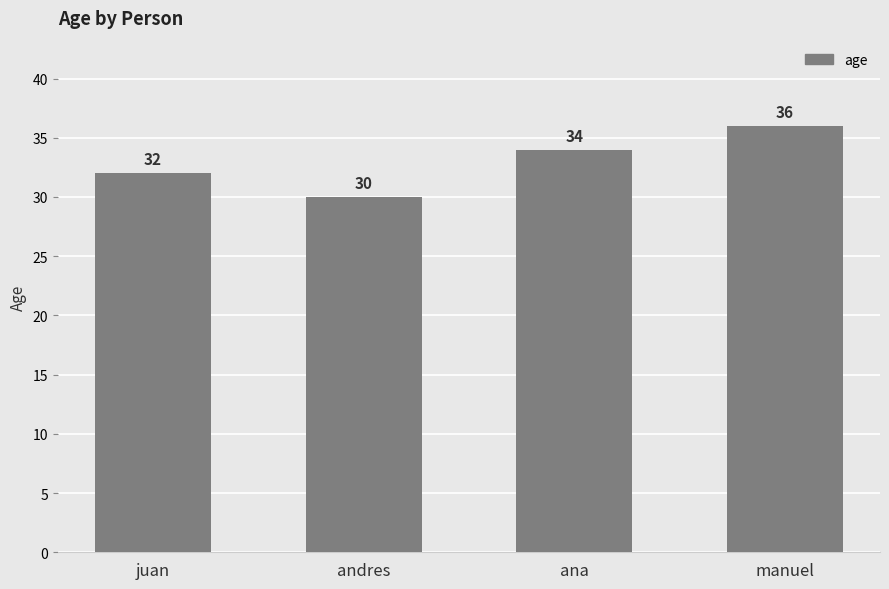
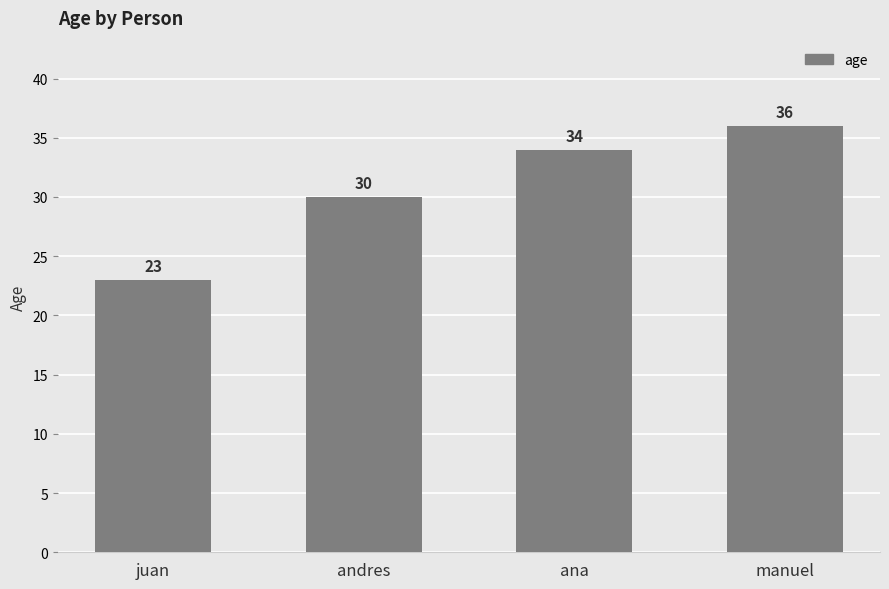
  {
-   "juan": 32,
+   "juan": 23,
    "andres": 30,
    "ana": 34,
    "manuel": 36
  }
